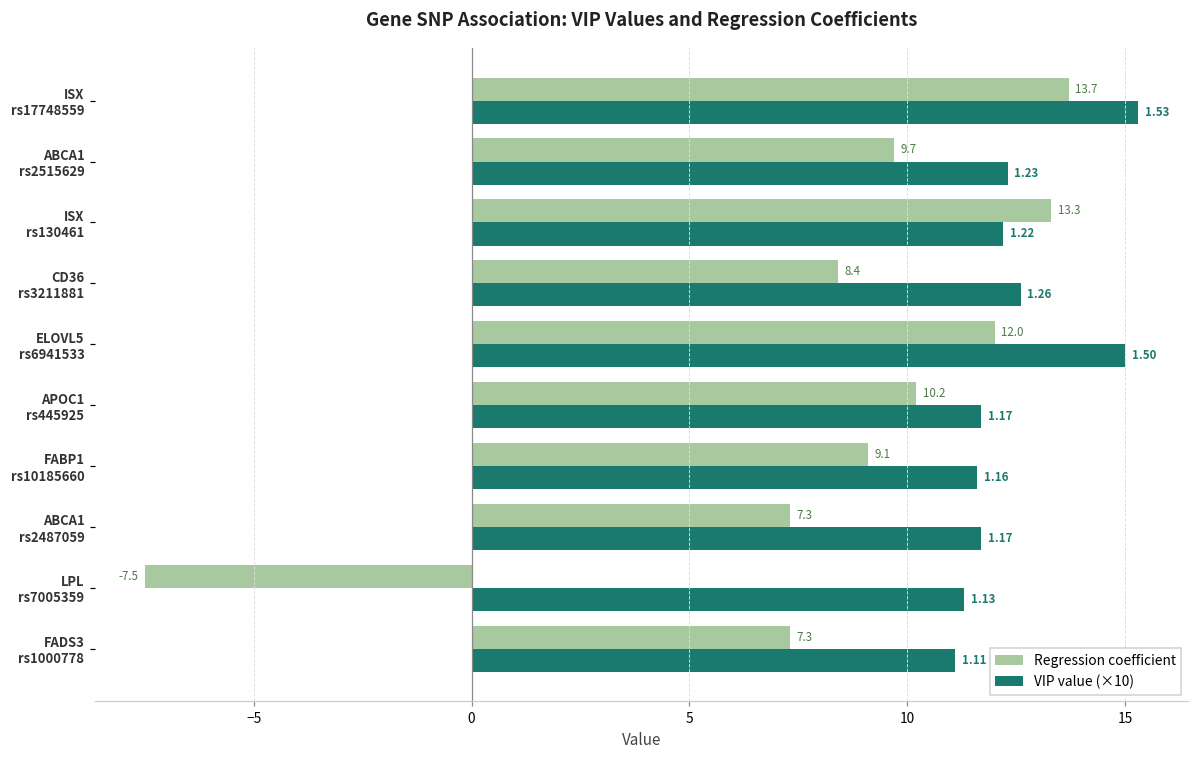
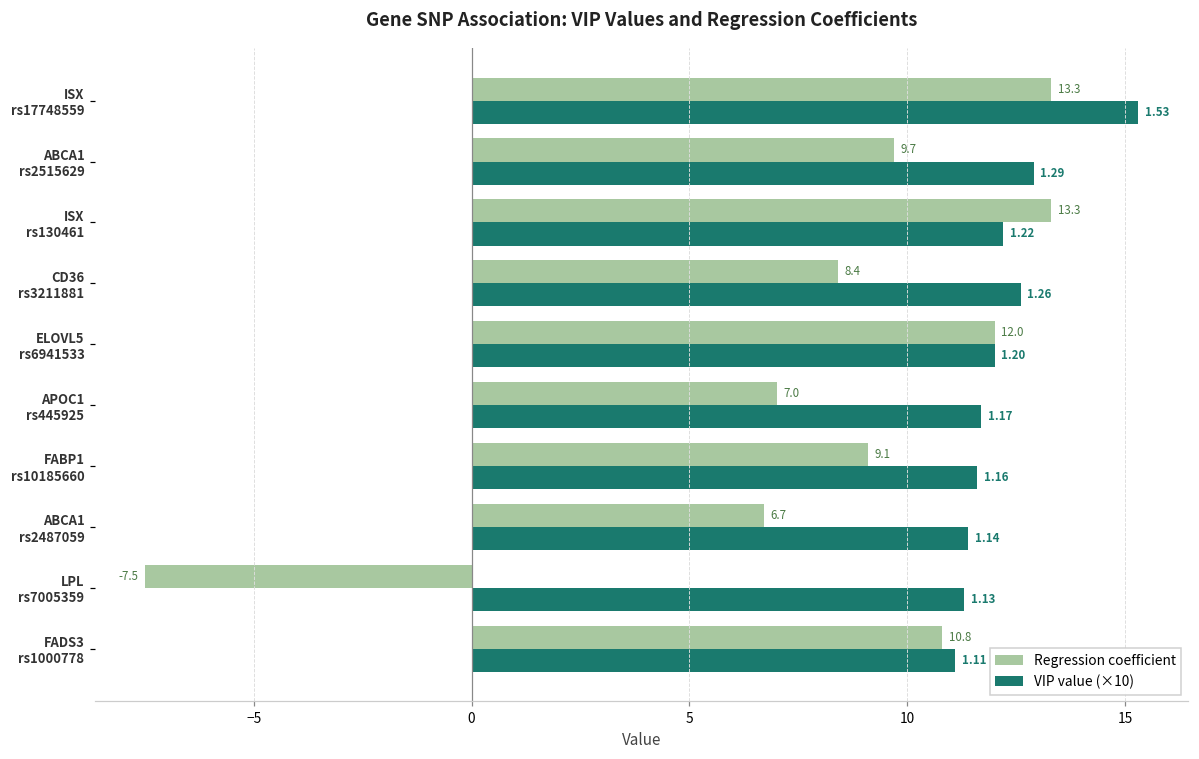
  {
    "Regression coefficient": {
-     "ISX rs17748559": 13.7,
+     "ISX rs17748559": 13.3,
      "ABCA1 rs2515629": 9.7,
      "ISX rs130461": 13.3,
      "CD36 rs3211881": 8.4,
      "ELOVL5 rs6941533": 12.0,
-     "APOC1 rs445925": 10.2,
+     "APOC1 rs445925": 7.0,
      "FABP1 rs10185660": 9.1,
-     "ABCA1 rs2487059": 7.3,
+     "ABCA1 rs2487059": 6.7,
      "LPL rs7005359": -7.5,
-     "FADS3 rs1000778": 7.3
+     "FADS3 rs1000778": 10.8
    },
    "VIP value (×10)": {
-     "ABCA1 rs2515629": 1.23,
-     "ELOVL5 rs6941533": 1.50,
-     "ABCA1 rs2487059": 1.17
+     "ABCA1 rs2515629": 1.29,
+     "ELOVL5 rs6941533": 1.20,
+     "ABCA1 rs2487059": 1.14
    }
  }
